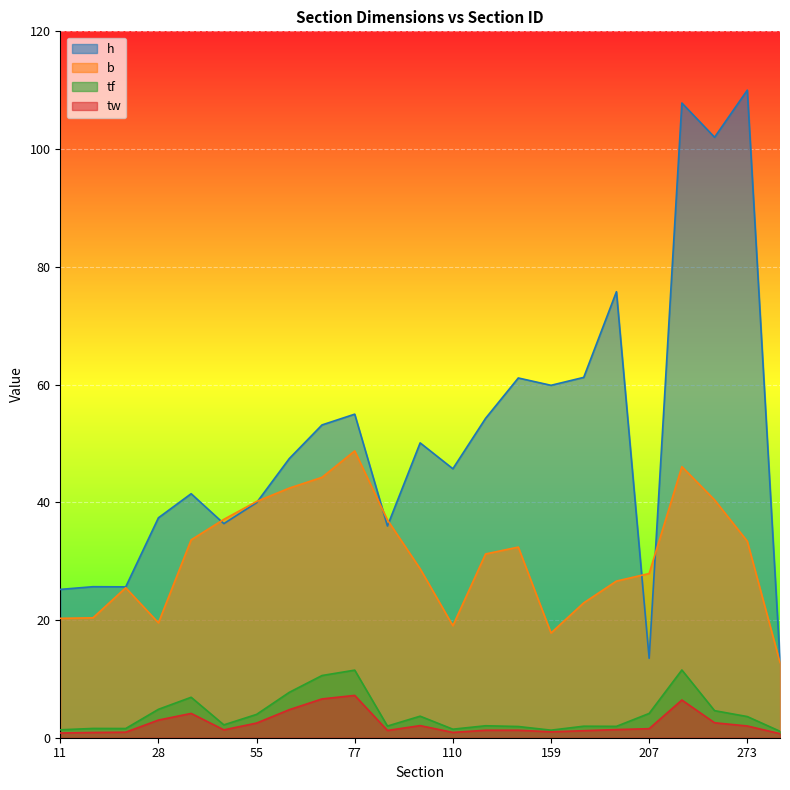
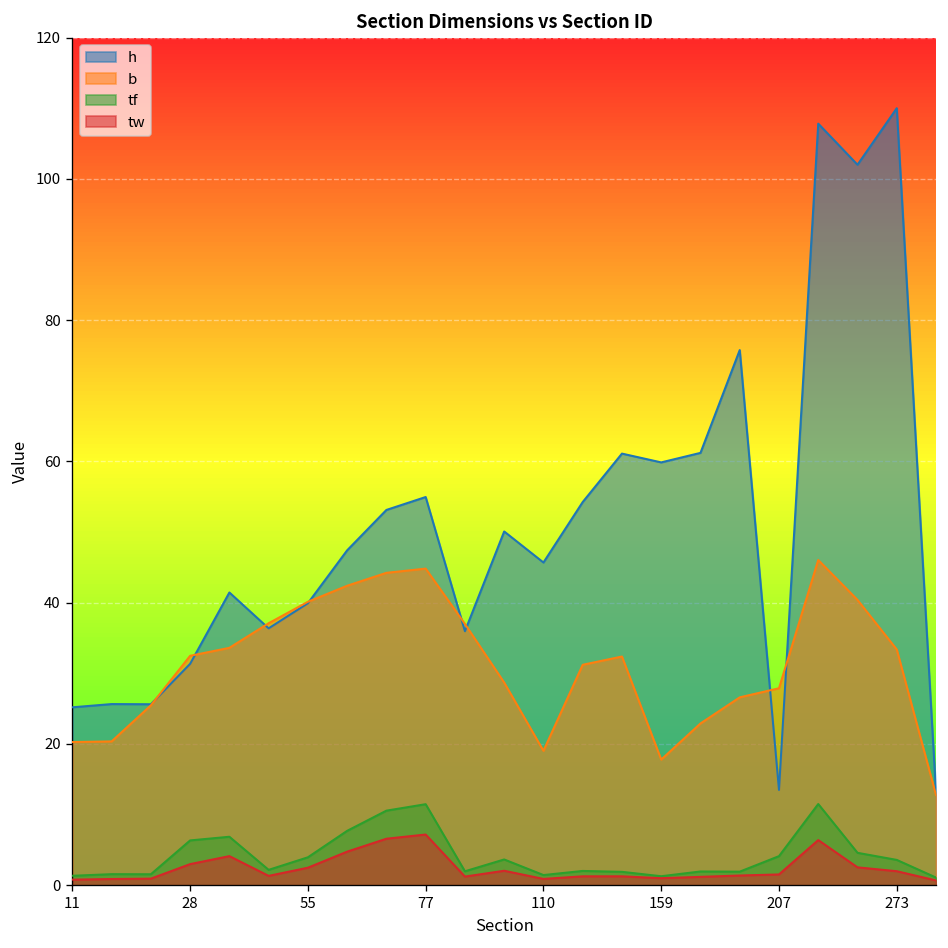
  {
    "h": {
-     "28": 37,
+     "28": 31,
      "77": 55,
      "110": 46,
      "159": 60,
      "207": 13,
      "273": 110
    },
    "b": {
-     "28": 20,
-     "77": 49,
+     "28": 32,
+     "77": 45,
      "110": 19,
      "159": 18,
      "207": 28,
      "273": 33
    },
    "tf": {
-     "28": 5,
+     "28": 6,
      "55": 4,
      "77": 11,
      "110": 1,
      "207": 4,
      "273": 4
    },
    "tw": {
      "28": 3,
      "55": 2,
      "77": 7,
      "110": 1,
      "207": 2,
      "273": 2
    }
  }
